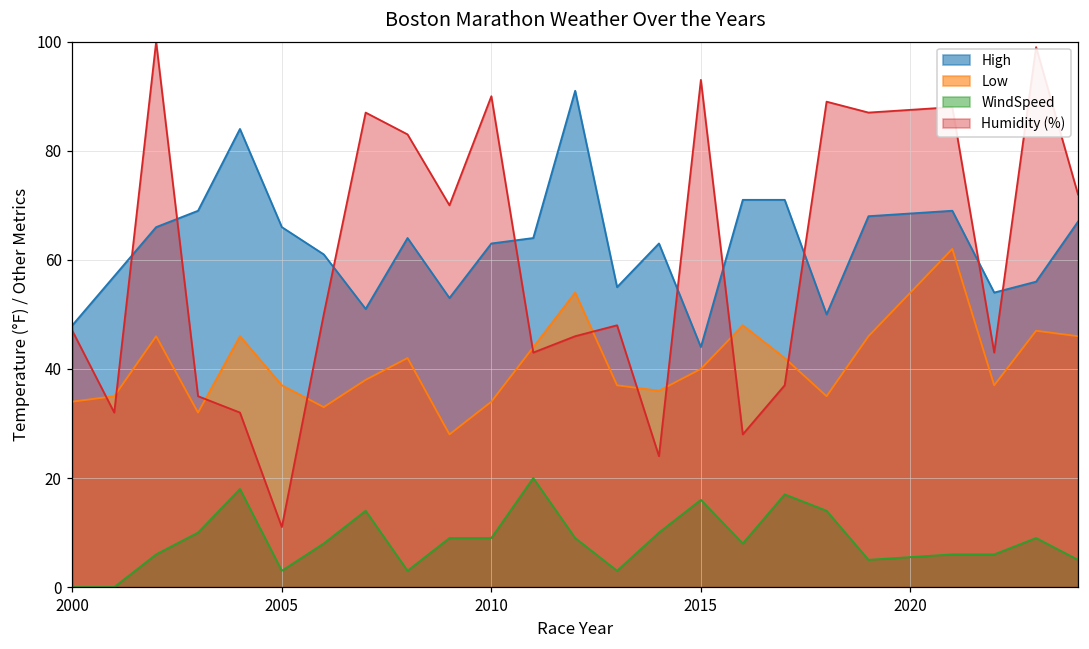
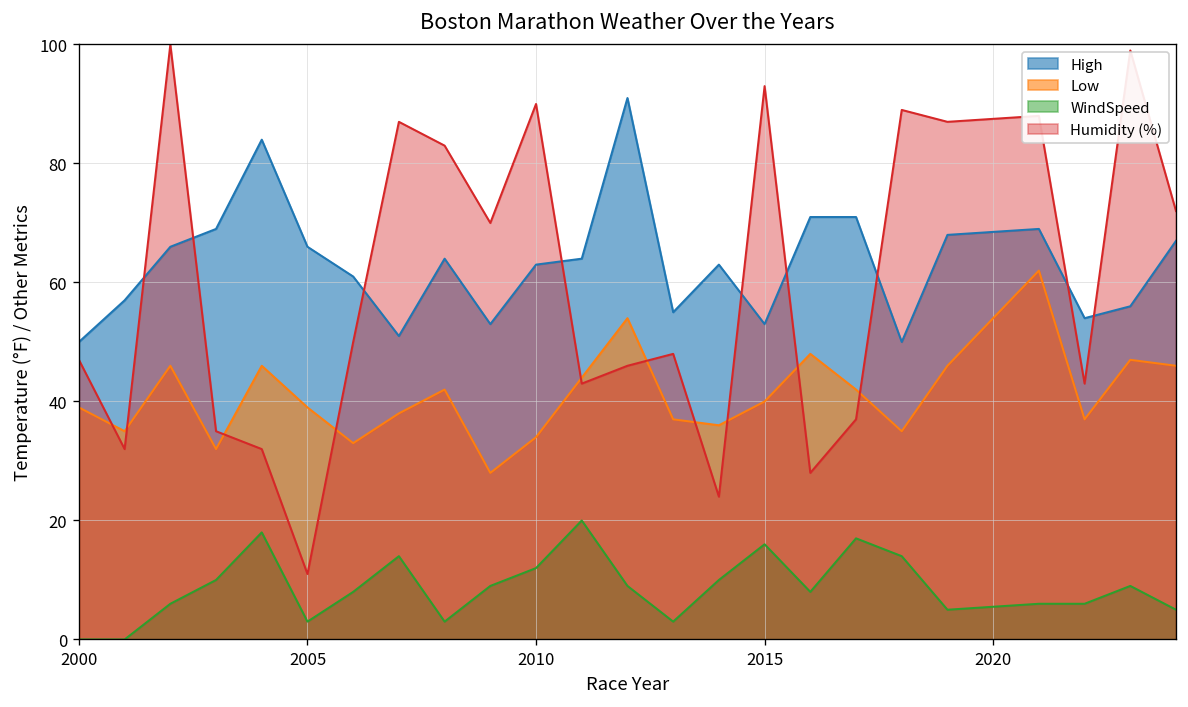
  {
    "High": {
-     "2000": 48,
+     "2000": 50,
      "2005": 66,
      "2010": 63,
-     "2015": 44
+     "2015": 53
    },
    "Low": {
-     "2000": 34,
-     "2005": 37,
+     "2000": 39,
+     "2005": 39,
      "2010": 34,
      "2015": 40
    },
    "WindSpeed": {
      "2000": 0,
      "2005": 3,
-     "2010": 9,
+     "2010": 12,
      "2015": 16
    },
    "Humidity (%)": {
      "2000": 47,
      "2005": 11,
      "2010": 90,
      "2015": 93
    }
  }
